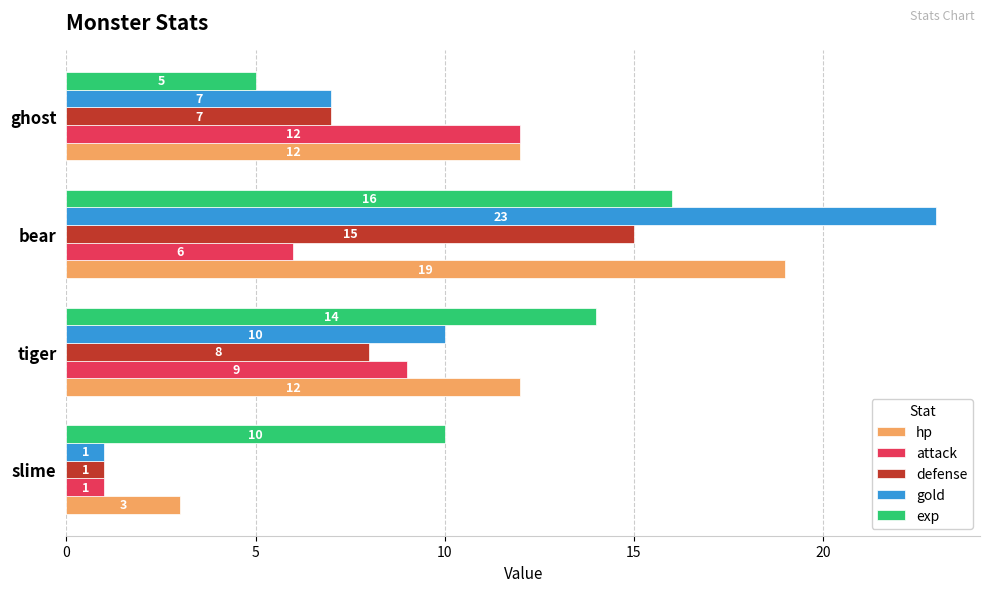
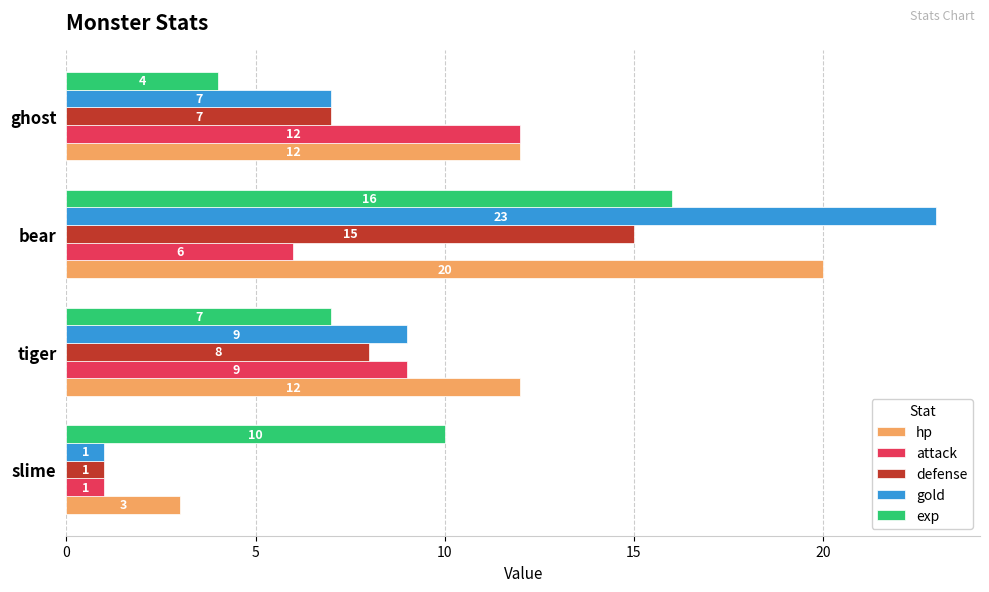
  {
    "hp": {
      "ghost": 12,
-     "bear": 19,
+     "bear": 20,
      "tiger": 12,
      "slime": 3
    },
    "attack": {
      "ghost": 12,
      "bear": 6,
      "tiger": 9,
      "slime": 1
    },
    "defense": {
      "ghost": 7,
      "bear": 15,
      "tiger": 8,
      "slime": 1
    },
    "gold": {
      "ghost": 7,
      "bear": 23,
-     "tiger": 10,
+     "tiger": 9,
      "slime": 1
    },
    "exp": {
-     "ghost": 5,
+     "ghost": 4,
      "bear": 16,
-     "tiger": 14,
+     "tiger": 7,
      "slime": 10
    }
  }
